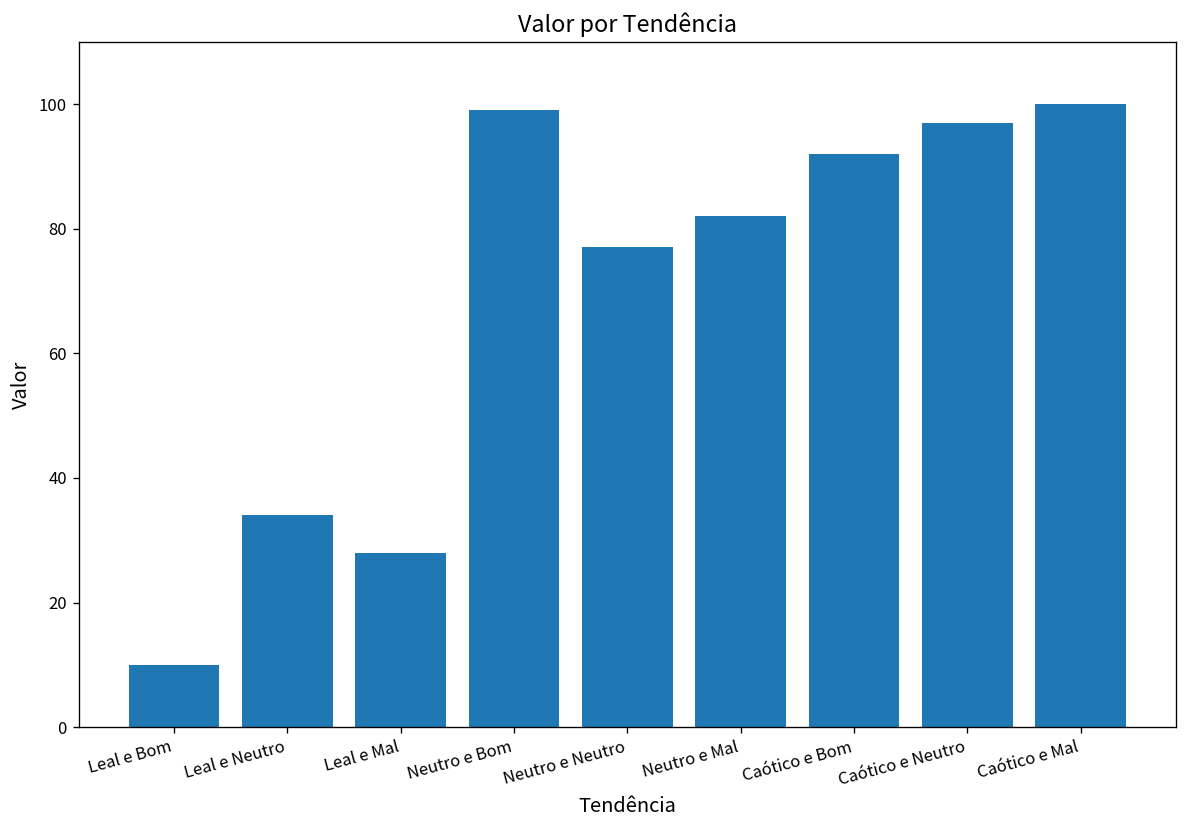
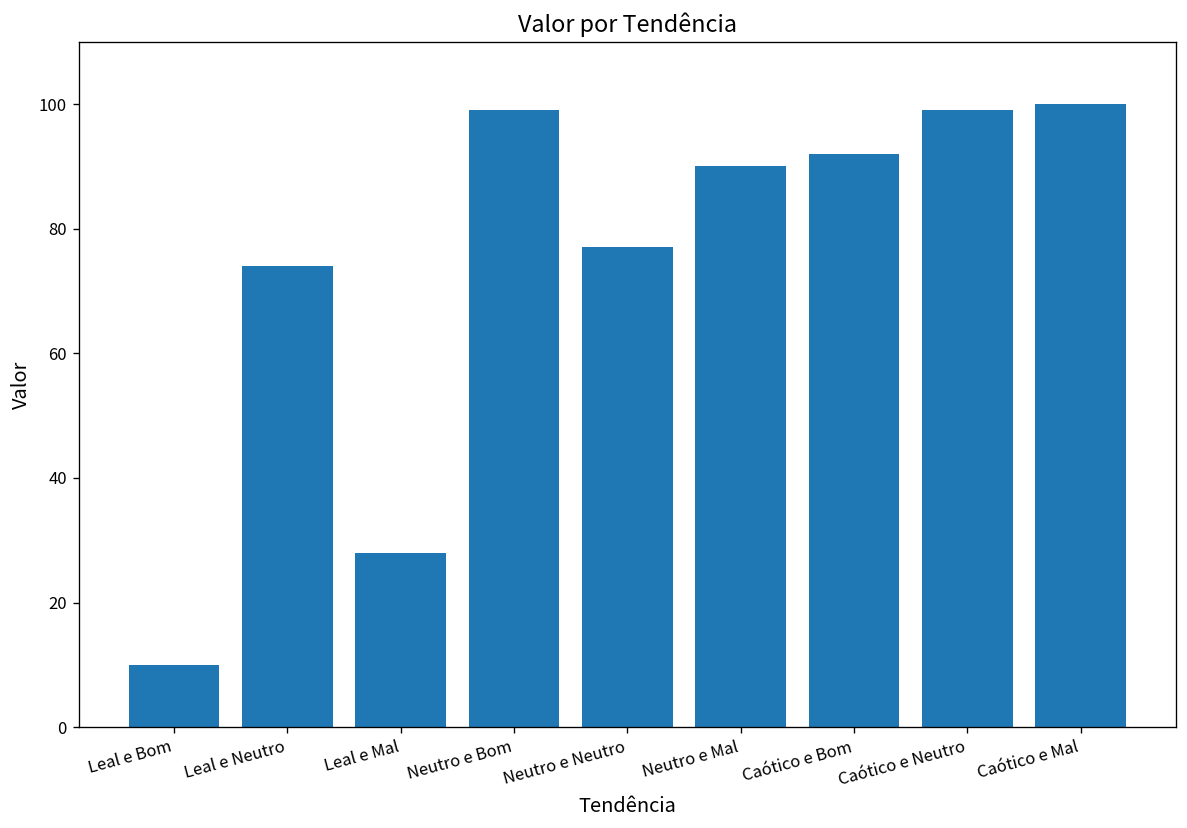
  {
    "Leal e Bom": 10,
-   "Leal e Neutro": 34,
+   "Leal e Neutro": 74,
    "Leal e Mal": 28,
    "Neutro e Bom": 99,
    "Neutro e Neutro": 77,
-   "Neutro e Mal": 82,
+   "Neutro e Mal": 90,
    "Caótico e Bom": 92,
-   "Caótico e Neutro": 97,
+   "Caótico e Neutro": 99,
    "Caótico e Mal": 100
  }
